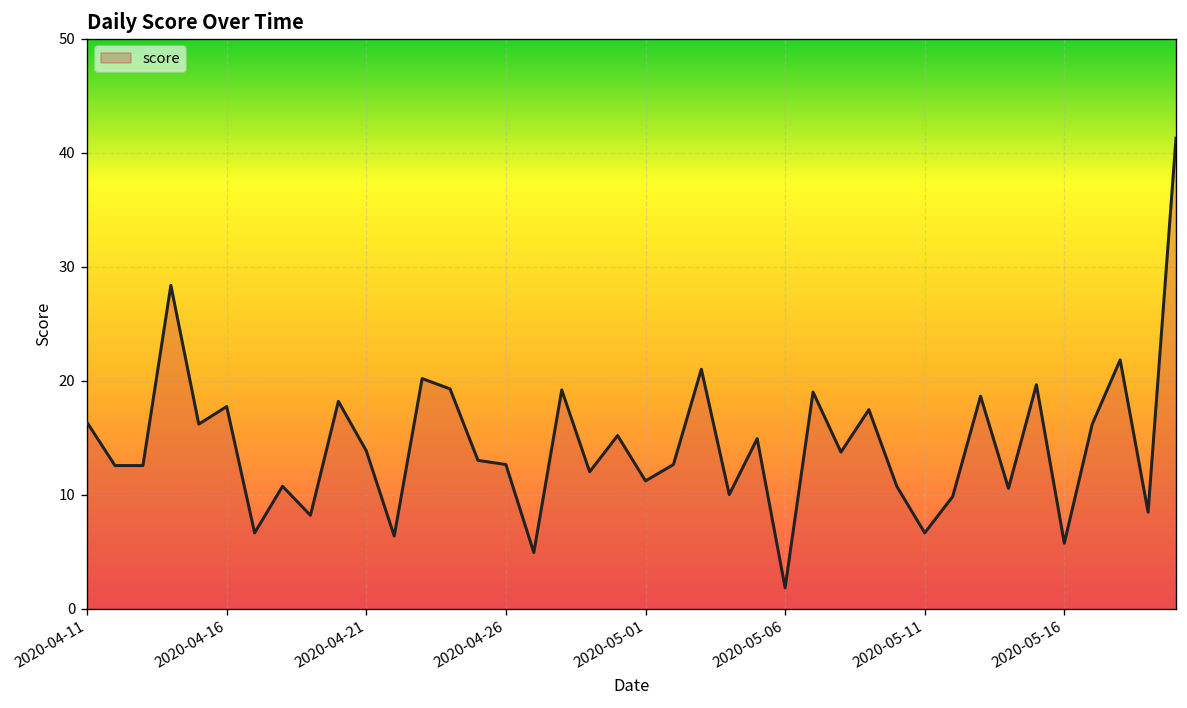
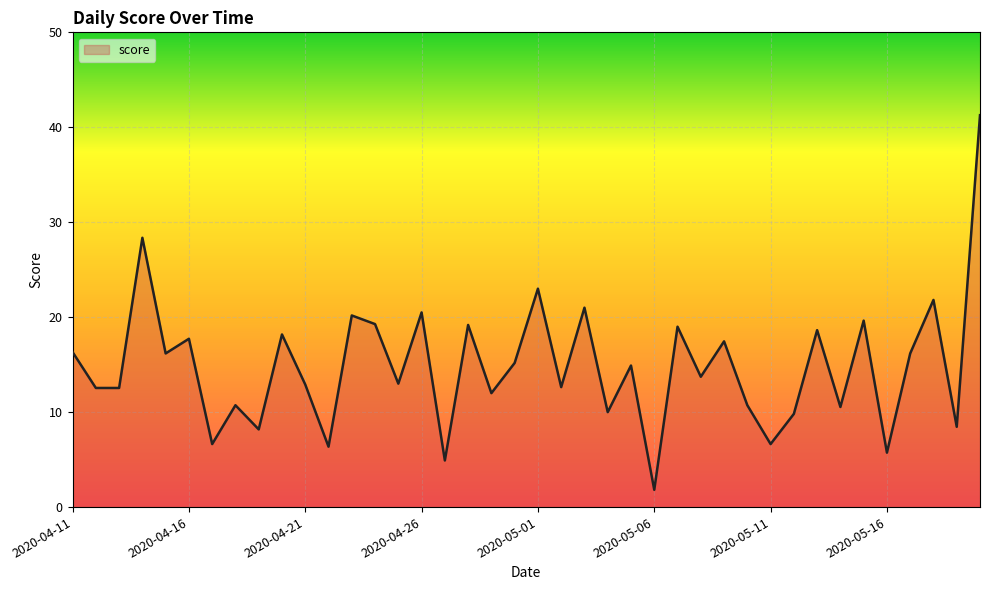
  {
    "2020-04-11": 16,
    "2020-04-16": 18,
-   "2020-04-21": 14,
-   "2020-04-26": 13,
-   "2020-05-01": 11,
+   "2020-04-21": 13,
+   "2020-04-26": 21,
+   "2020-05-01": 23,
    "2020-05-06": 2,
    "2020-05-11": 7,
    "2020-05-16": 6
  }
